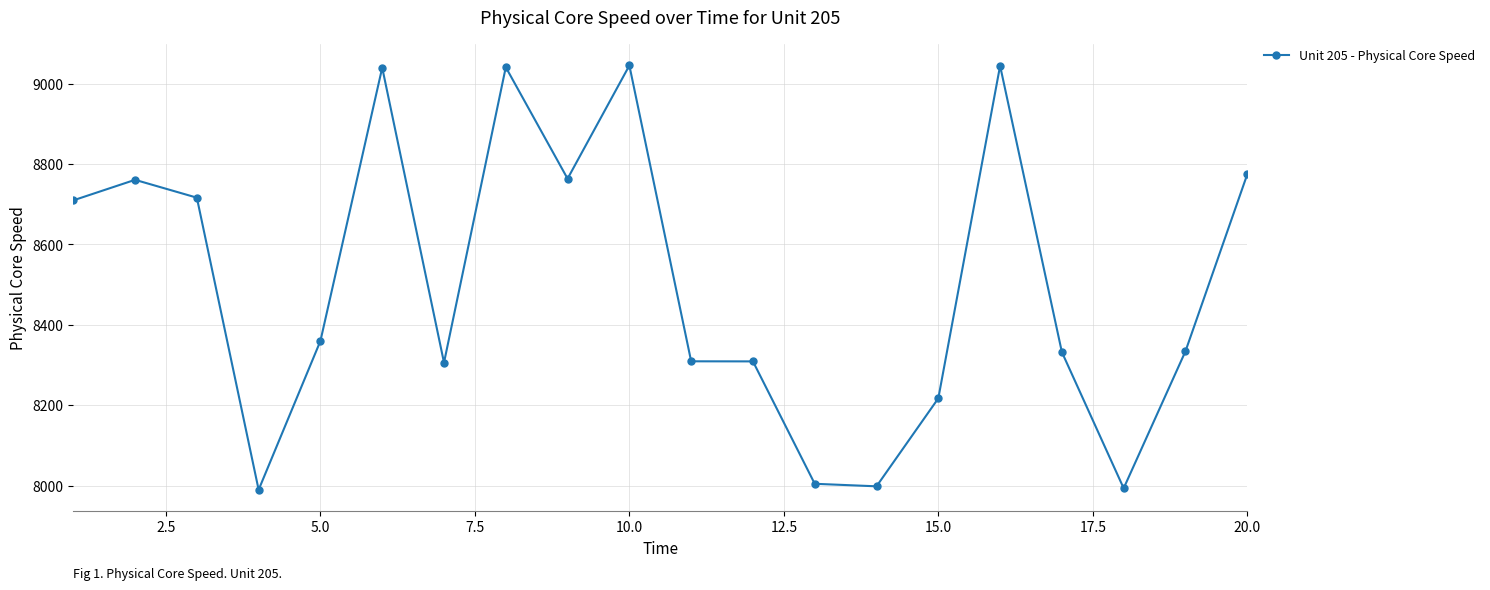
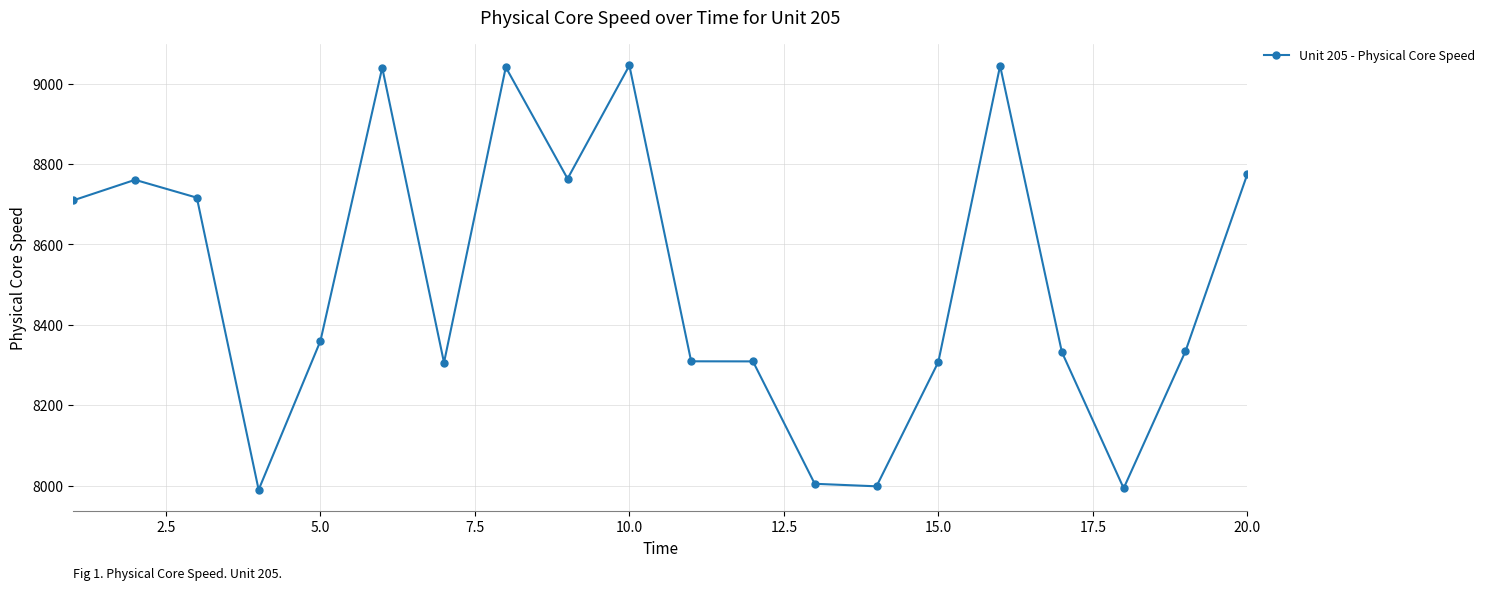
  {
    "5.0": 8360,
    "10.0": 9040,
-   "15.0": 8220,
+   "15.0": 8310,
    "20.0": 8770
  }
